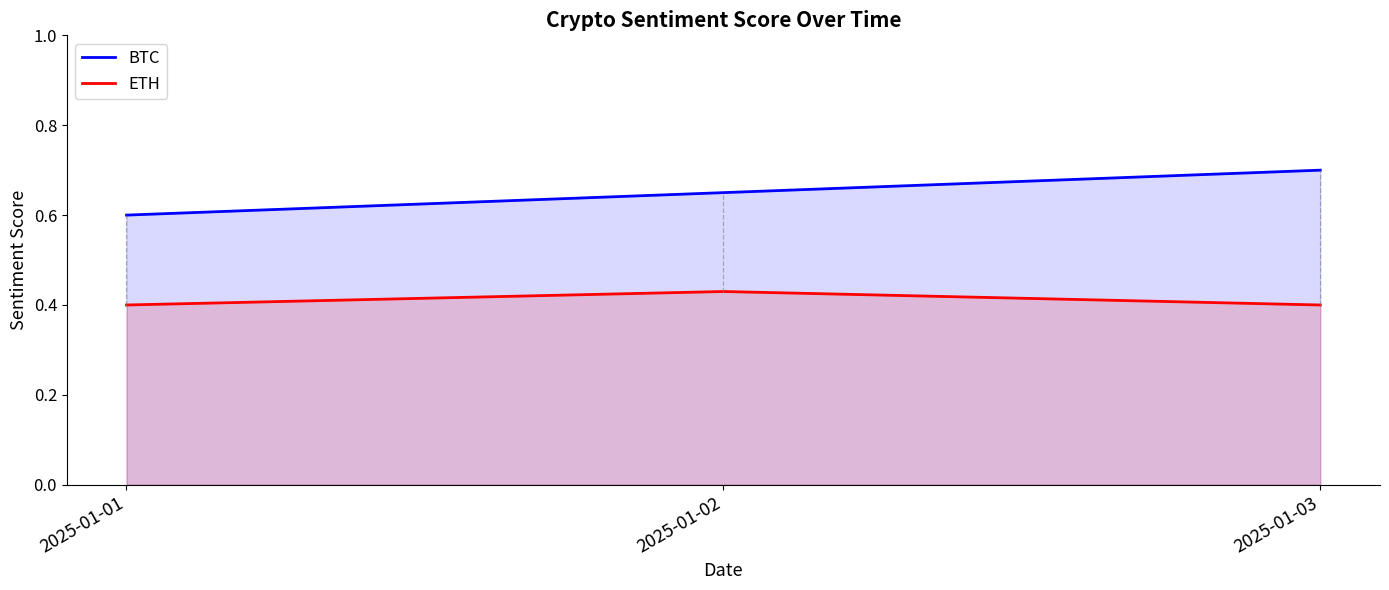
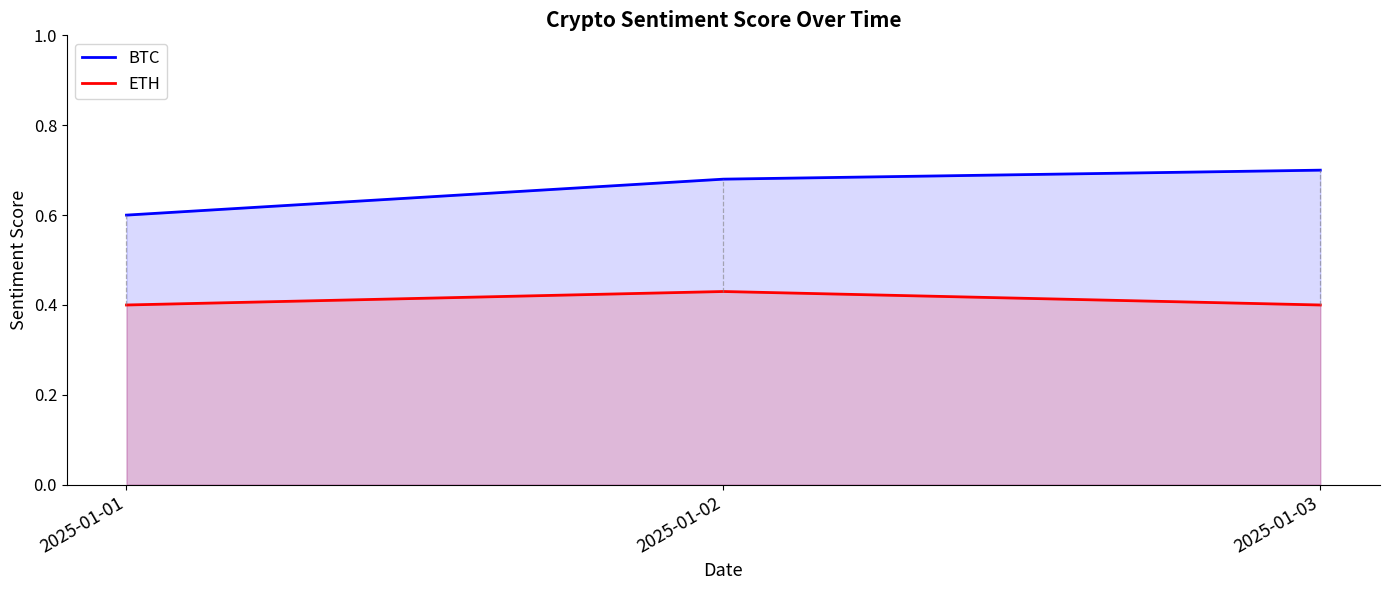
  {
    "BTC": {
-     "2025-01-02": 0.65
+     "2025-01-02": 0.68
    }
  }
